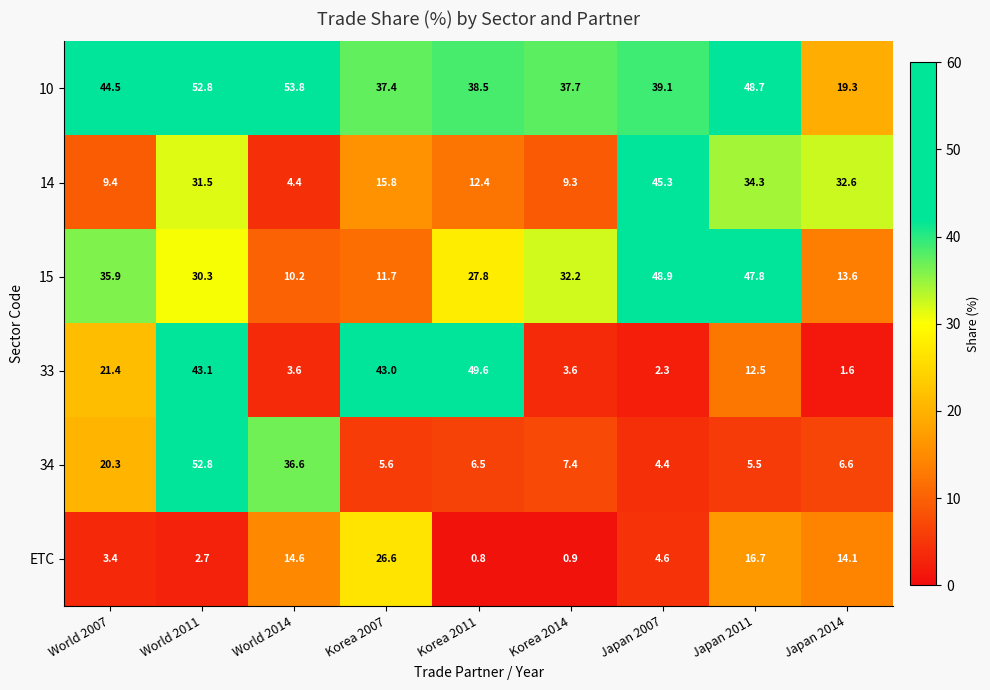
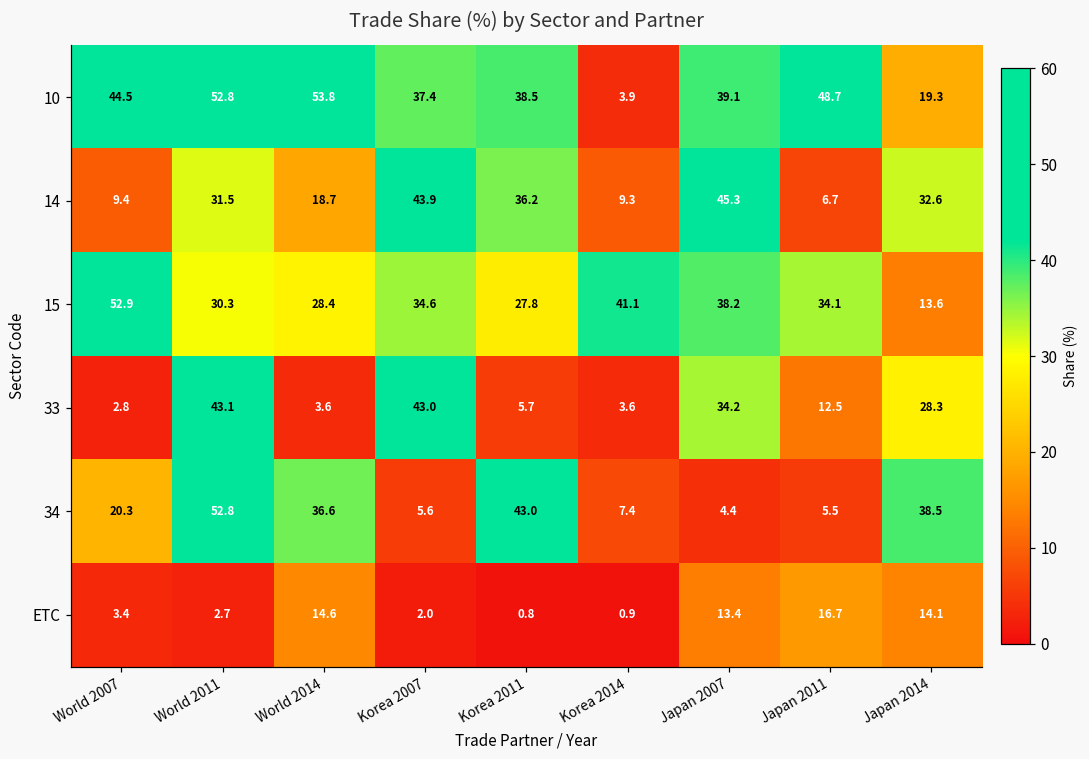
  {
    "10": {
      "World 2007": 44.5,
      "World 2011": 52.8,
      "World 2014": 53.8,
      "Korea 2007": 37.4,
      "Korea 2011": 38.5,
-     "Korea 2014": 37.7,
+     "Korea 2014": 3.9,
      "Japan 2007": 39.1,
      "Japan 2011": 48.7,
      "Japan 2014": 19.3
    },
    "14": {
      "World 2007": 9.4,
      "World 2011": 31.5,
-     "World 2014": 4.4,
-     "Korea 2007": 15.8,
-     "Korea 2011": 12.4,
+     "World 2014": 18.7,
+     "Korea 2007": 43.9,
+     "Korea 2011": 36.2,
      "Korea 2014": 9.3,
      "Japan 2007": 45.3,
-     "Japan 2011": 34.3,
+     "Japan 2011": 6.7,
      "Japan 2014": 32.6
    },
    "15": {
-     "World 2007": 35.9,
+     "World 2007": 52.9,
      "World 2011": 30.3,
-     "World 2014": 10.2,
-     "Korea 2007": 11.7,
+     "World 2014": 28.4,
+     "Korea 2007": 34.6,
      "Korea 2011": 27.8,
-     "Korea 2014": 32.2,
-     "Japan 2007": 48.9,
-     "Japan 2011": 47.8,
+     "Korea 2014": 41.1,
+     "Japan 2007": 38.2,
+     "Japan 2011": 34.1,
      "Japan 2014": 13.6
    },
    "33": {
-     "World 2007": 21.4,
+     "World 2007": 2.8,
      "World 2011": 43.1,
      "World 2014": 3.6,
      "Korea 2007": 43.0,
-     "Korea 2011": 49.6,
+     "Korea 2011": 5.7,
      "Korea 2014": 3.6,
-     "Japan 2007": 2.3,
+     "Japan 2007": 34.2,
      "Japan 2011": 12.5,
-     "Japan 2014": 1.6
+     "Japan 2014": 28.3
    },
    "34": {
      "World 2007": 20.3,
      "World 2011": 52.8,
      "World 2014": 36.6,
      "Korea 2007": 5.6,
-     "Korea 2011": 6.5,
+     "Korea 2011": 43.0,
      "Korea 2014": 7.4,
      "Japan 2007": 4.4,
      "Japan 2011": 5.5,
-     "Japan 2014": 6.6
+     "Japan 2014": 38.5
    },
    "ETC": {
      "World 2007": 3.4,
      "World 2011": 2.7,
      "World 2014": 14.6,
-     "Korea 2007": 26.6,
+     "Korea 2007": 2.0,
      "Korea 2011": 0.8,
      "Korea 2014": 0.9,
-     "Japan 2007": 4.6,
+     "Japan 2007": 13.4,
      "Japan 2011": 16.7,
      "Japan 2014": 14.1
    }
  }
